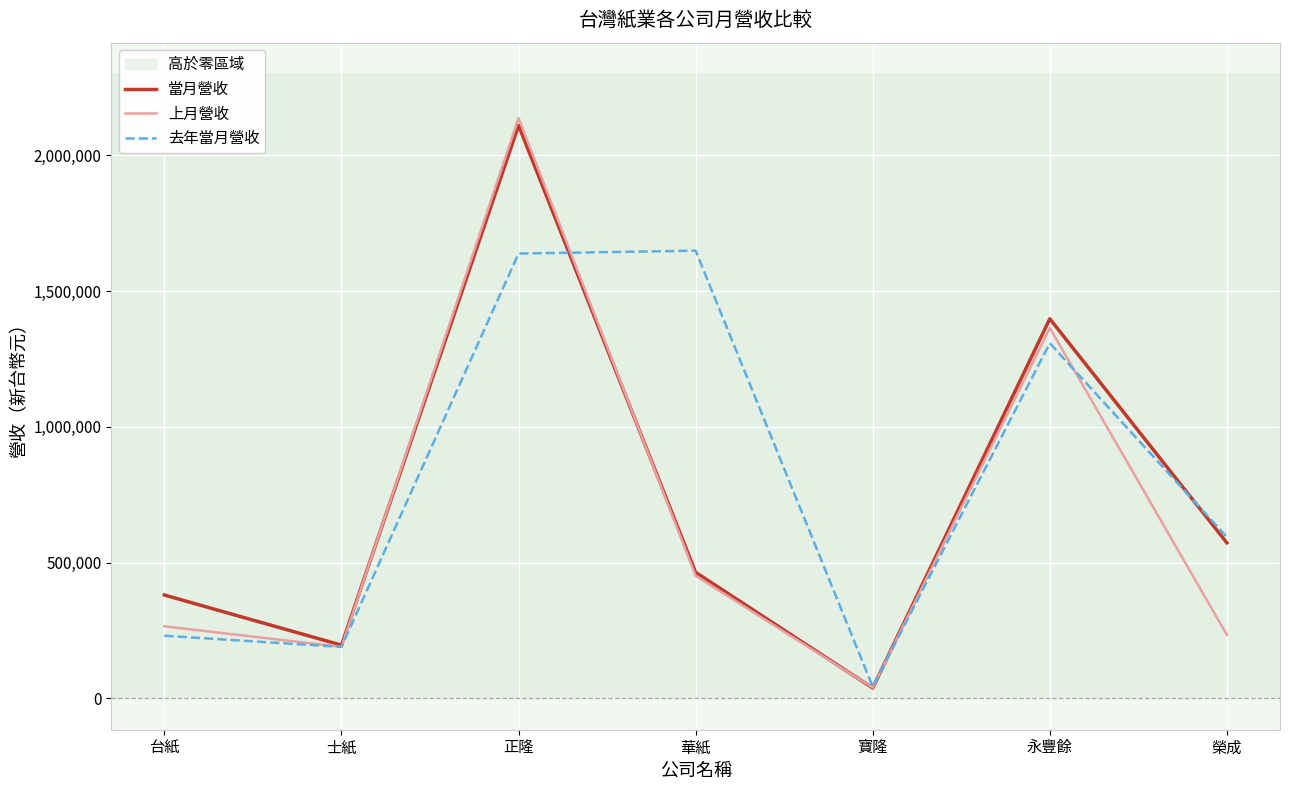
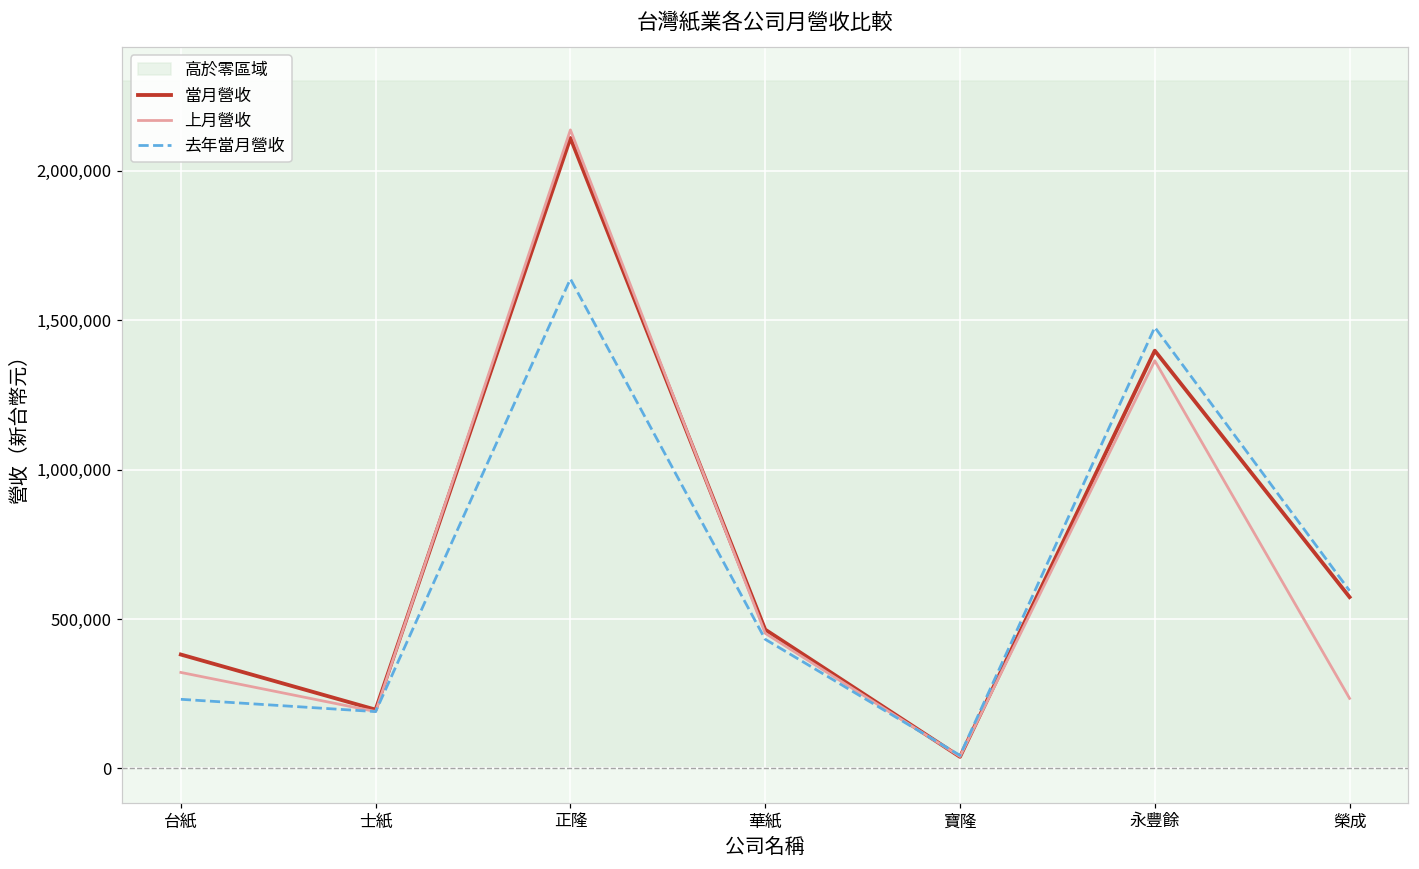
  {
    "當月營收": {
      "台紙": "380,000",
      "正隆": "2,110,000",
      "華紙": "460,000",
      "永豐餘": "1,400,000",
      "榮成": "570,000"
    },
    "上月營收": {
-     "台紙": "270,000",
+     "台紙": "320,000",
      "正隆": "2,140,000",
      "華紙": "450,000",
      "永豐餘": "1,360,000",
      "榮成": "230,000"
    },
    "去年當月營收": {
      "台紙": "230,000",
      "正隆": "1,640,000",
-     "華紙": "1,650,000",
-     "永豐餘": "1,310,000",
+     "華紙": "430,000",
+     "永豐餘": "1,480,000",
      "榮成": "590,000"
    }
  }
